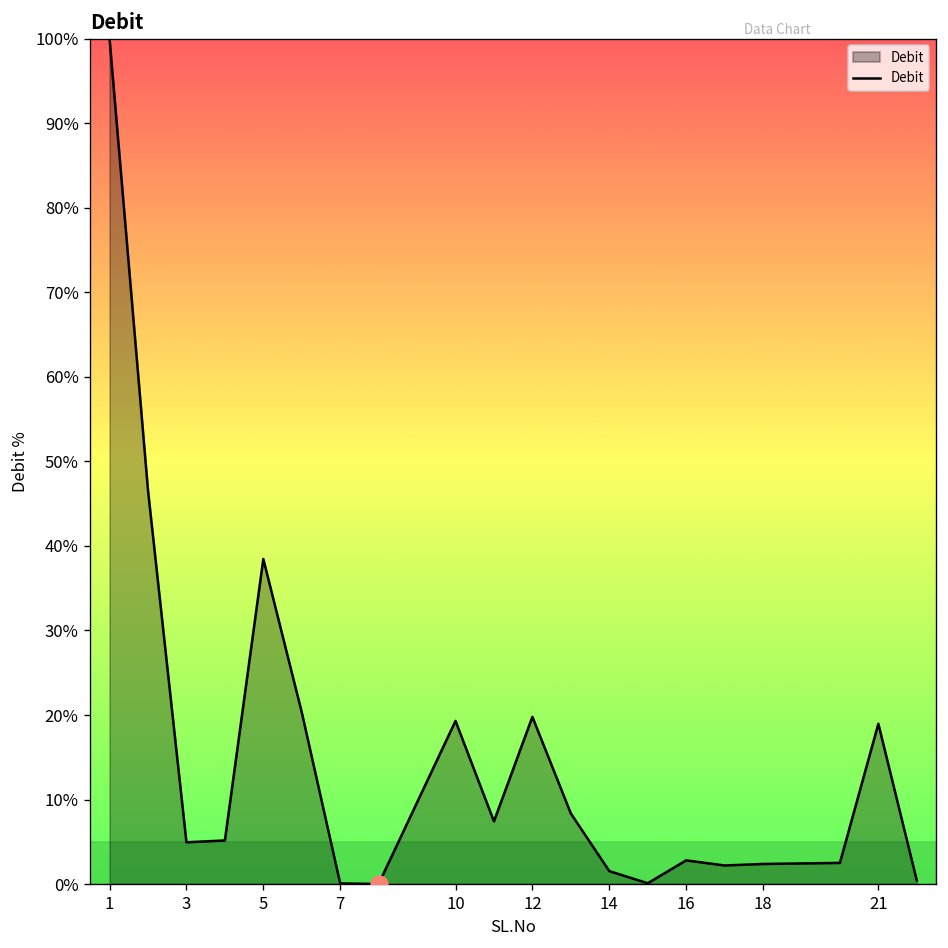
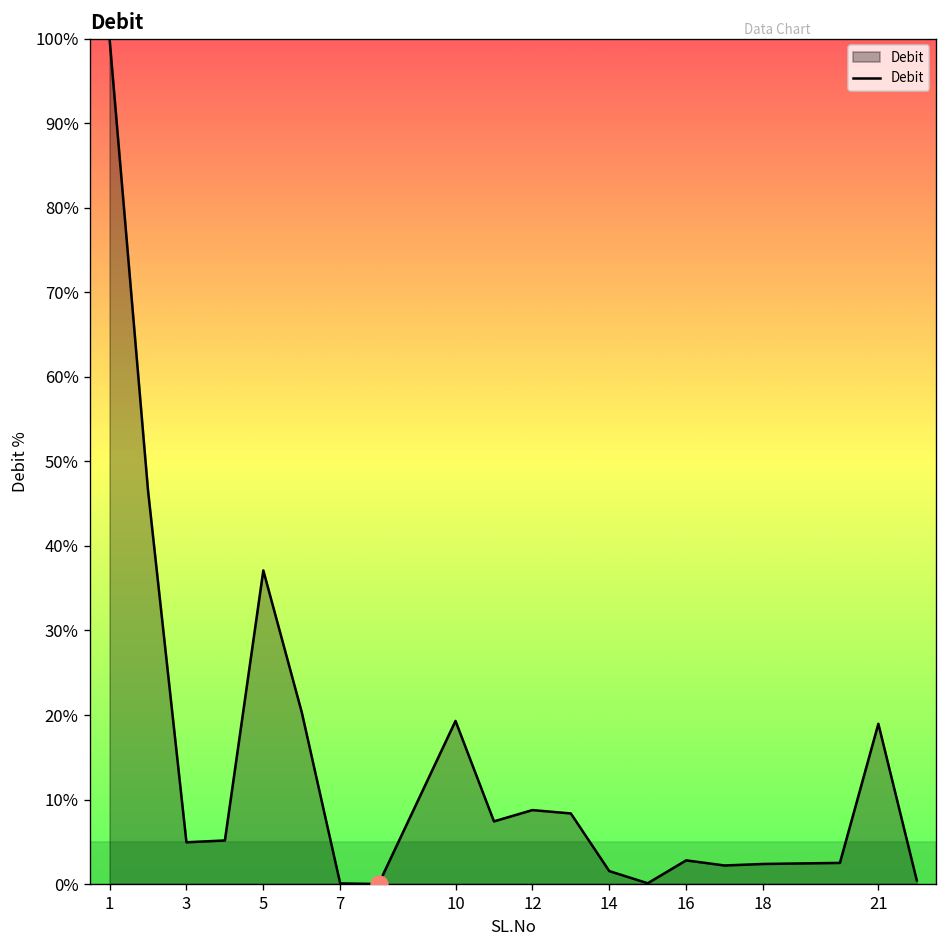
  {
    "Debit": {
      "1": "100%",
-     "5": "38%",
+     "5": "37%",
      "10": "19%",
-     "12": "20%",
+     "12": "9%",
      "21": "19%"
    }
  }
